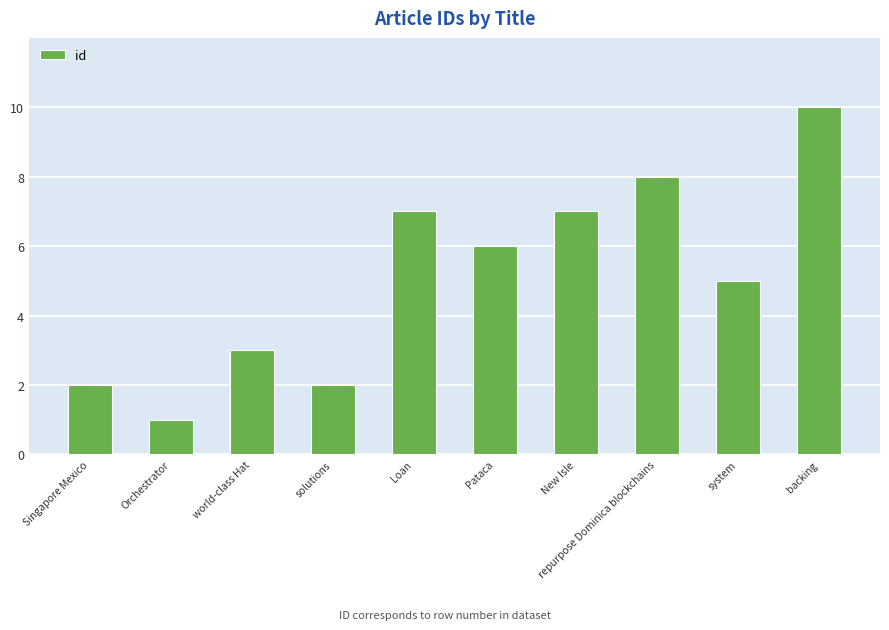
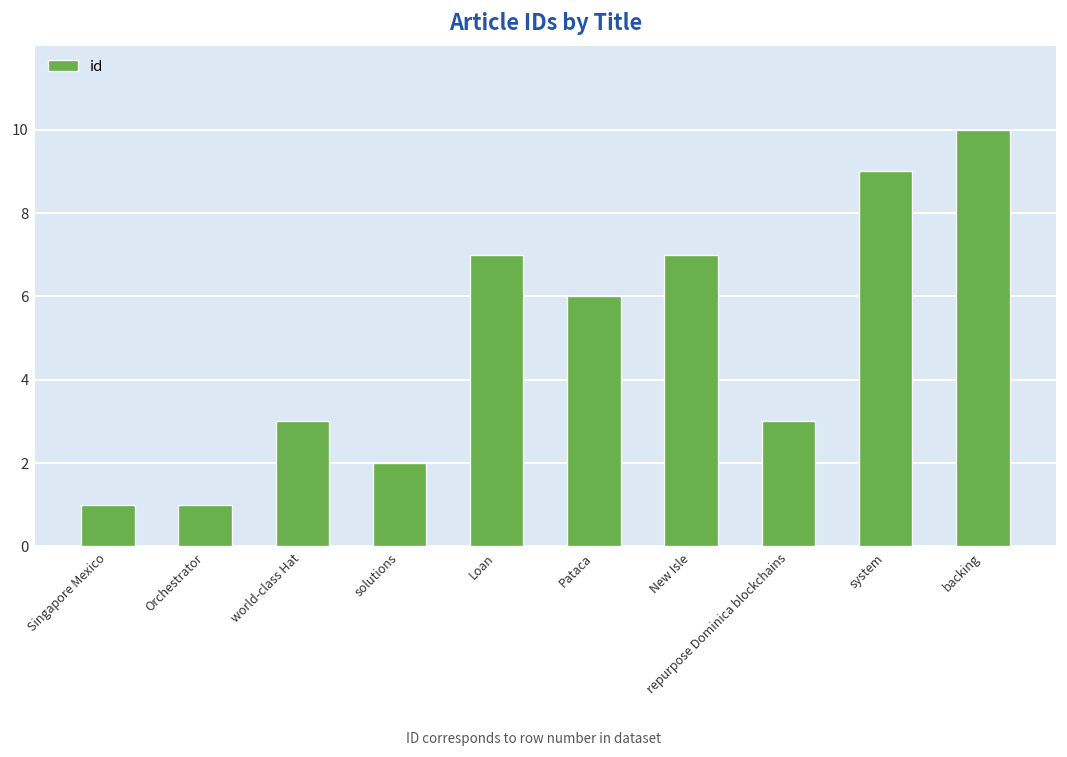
  {
-   "Singapore Mexico": 2,
+   "Singapore Mexico": 1,
    "Orchestrator": 1,
    "world-class Hat": 3,
    "solutions": 2,
    "Loan": 7,
    "Pataca": 6,
    "New Isle": 7,
-   "repurpose Dominica blockchains": 8,
-   "system": 5,
+   "repurpose Dominica blockchains": 3,
+   "system": 9,
    "backing": 10
  }
